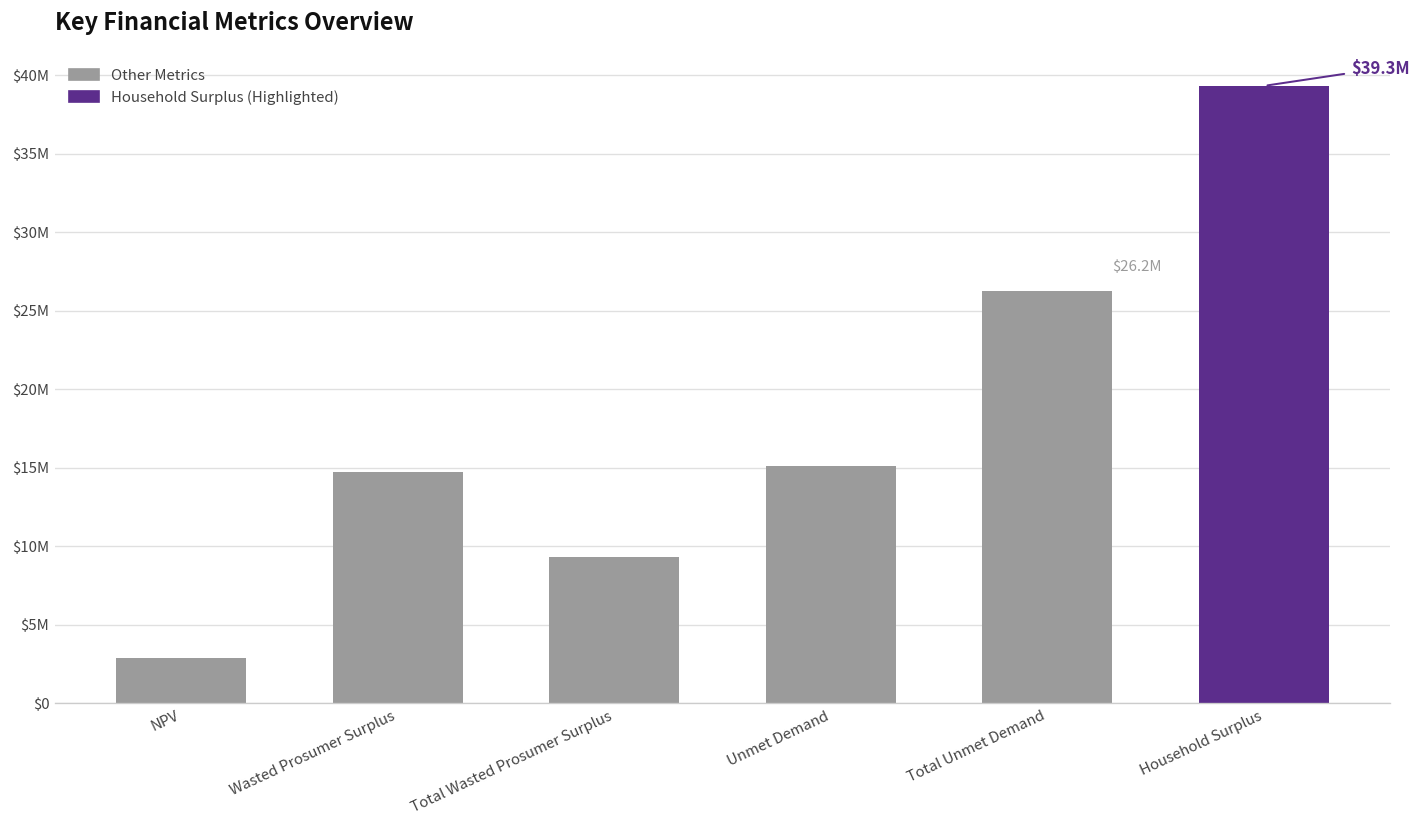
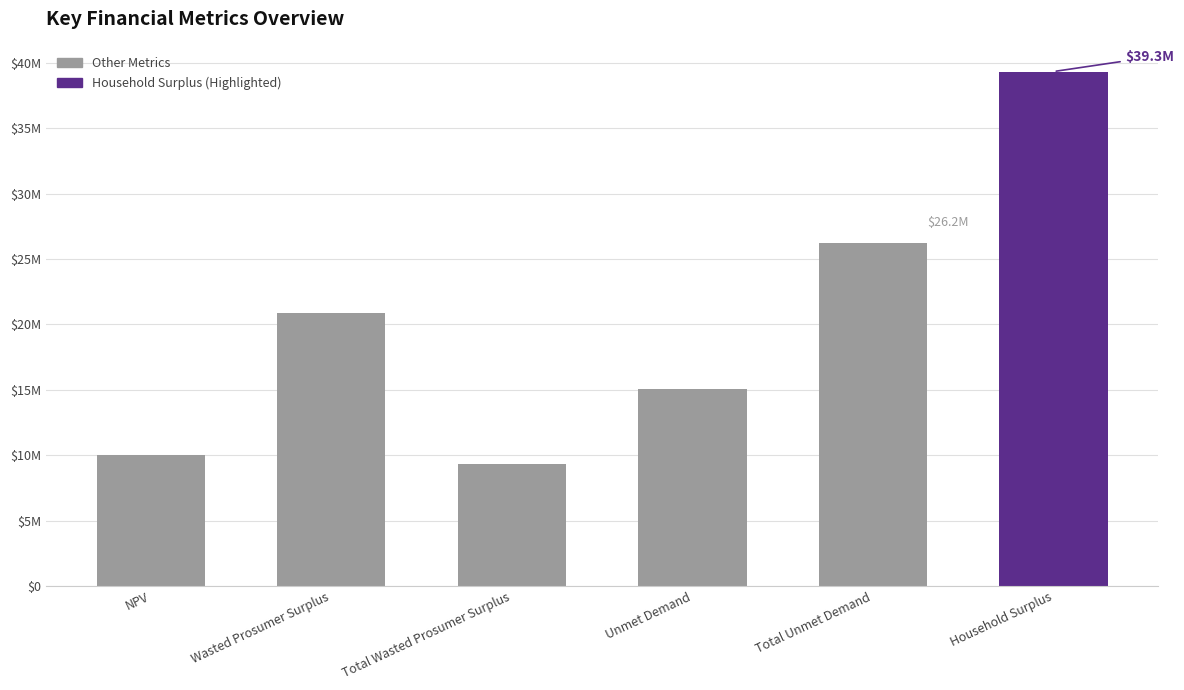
  {
-   "NPV": "$2900000",
-   "Wasted Prosumer Surplus": "$14700000",
+   "NPV": "$10000000",
+   "Wasted Prosumer Surplus": "$20900000",
    "Total Wasted Prosumer Surplus": "$9300000",
    "Unmet Demand": "$15100000",
    "Total Unmet Demand": "$26200000"
  }
